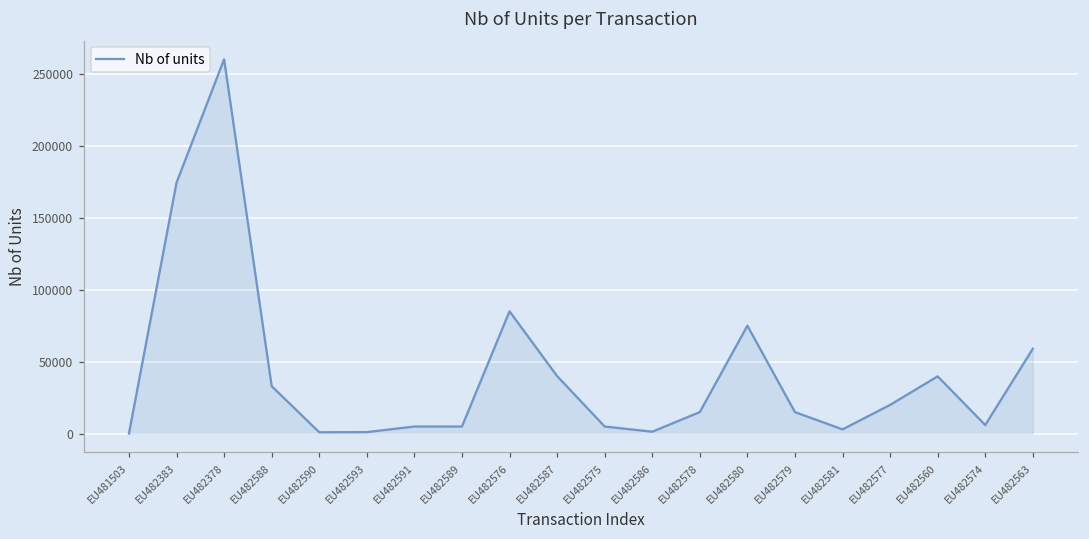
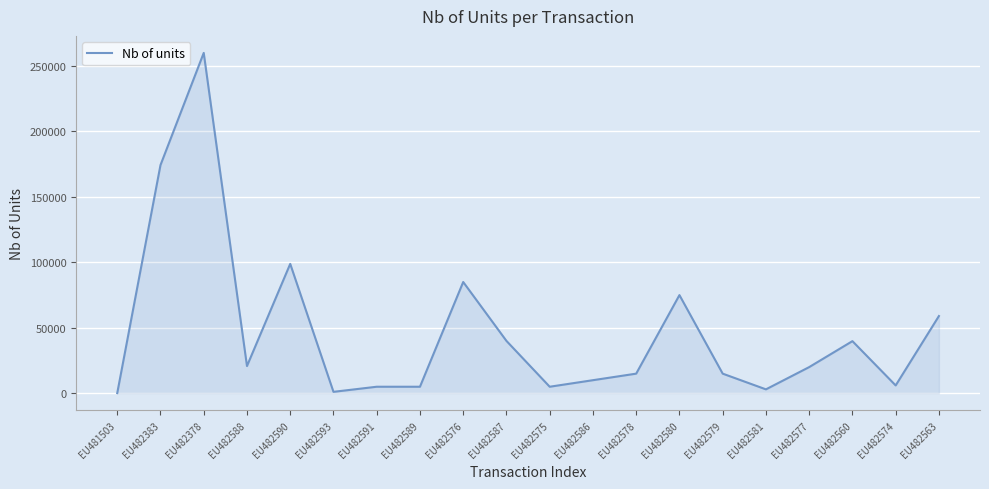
  {
    "EU481503": 0,
    "EU482383": 174000,
    "EU482378": 260000,
-   "EU482588": 33000,
-   "EU482590": 1000,
+   "EU482588": 21000,
+   "EU482590": 99000,
    "EU482593": 1000,
    "EU482591": 5000,
    "EU482589": 5000,
    "EU482576": 85000,
    "EU482587": 40000,
    "EU482575": 5000,
-   "EU482586": 1000,
+   "EU482586": 10000,
    "EU482578": 15000,
    "EU482580": 75000,
    "EU482579": 15000,
    "EU482581": 3000,
    "EU482577": 20000,
    "EU482560": 40000,
    "EU482574": 6000,
    "EU482563": 59000
  }
